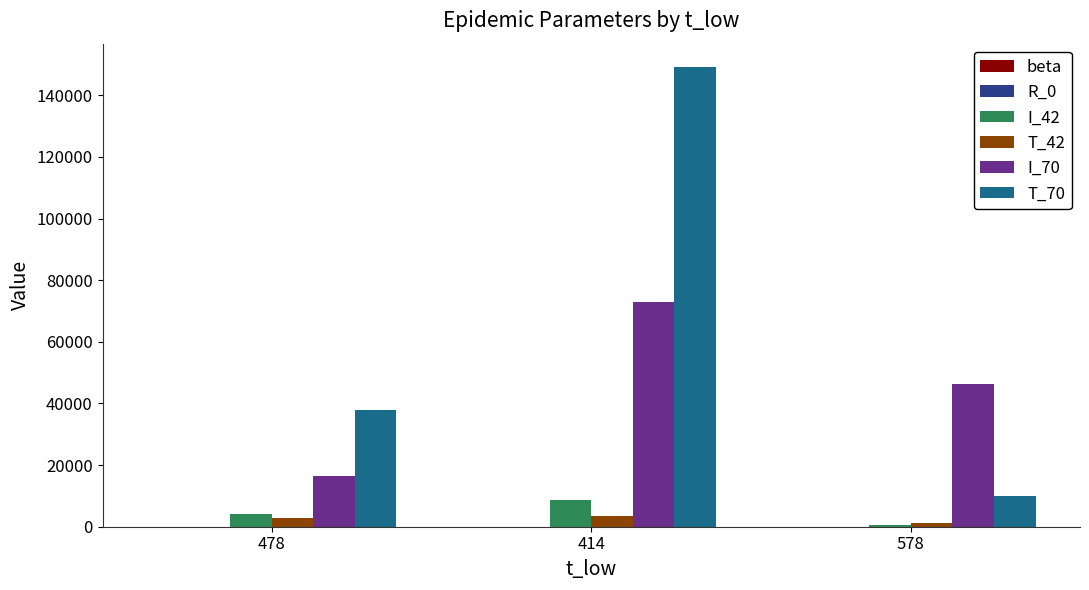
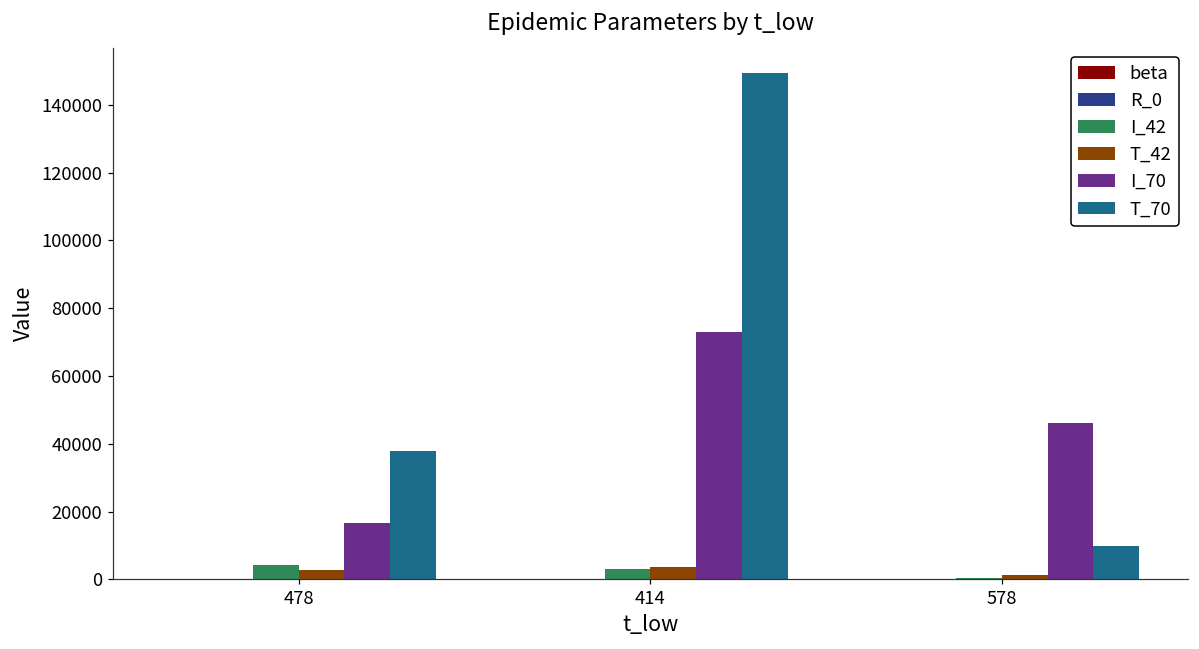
  {
    "I_42": {
      "478": 4000,
-     "414": 9000
+     "414": 3000
    },
    "T_42": {
      "478": 3000,
      "414": 4000,
      "578": 1000
    },
    "I_70": {
      "478": 17000,
      "414": 73000,
      "578": 46000
    }
  }
